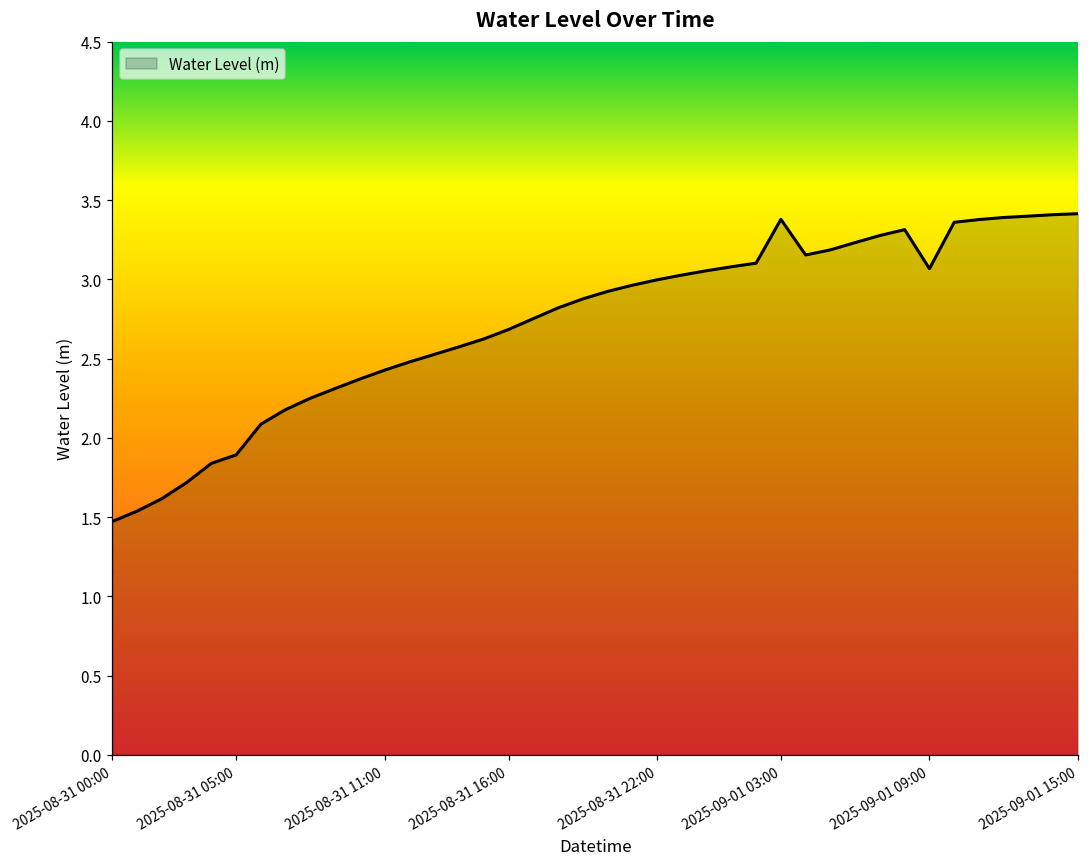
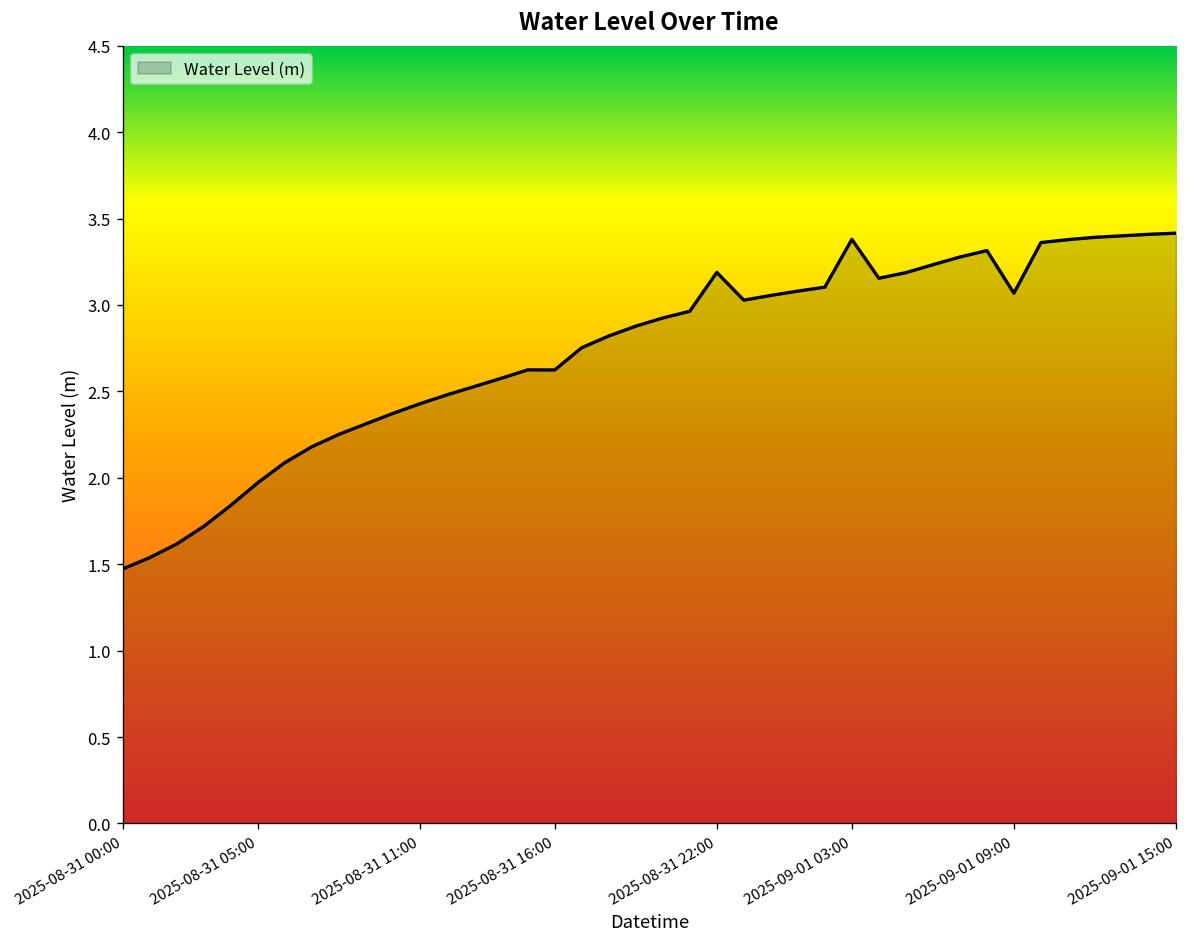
  {
    "2025-08-31 00:00": 1.47,
-   "2025-08-31 05:00": 1.89,
+   "2025-08-31 05:00": 1.97,
    "2025-08-31 11:00": 2.43,
-   "2025-08-31 16:00": 2.68,
-   "2025-08-31 22:00": 3.00,
+   "2025-08-31 16:00": 2.62,
+   "2025-08-31 22:00": 3.19,
    "2025-09-01 03:00": 3.38,
    "2025-09-01 09:00": 3.07,
    "2025-09-01 15:00": 3.41
  }
